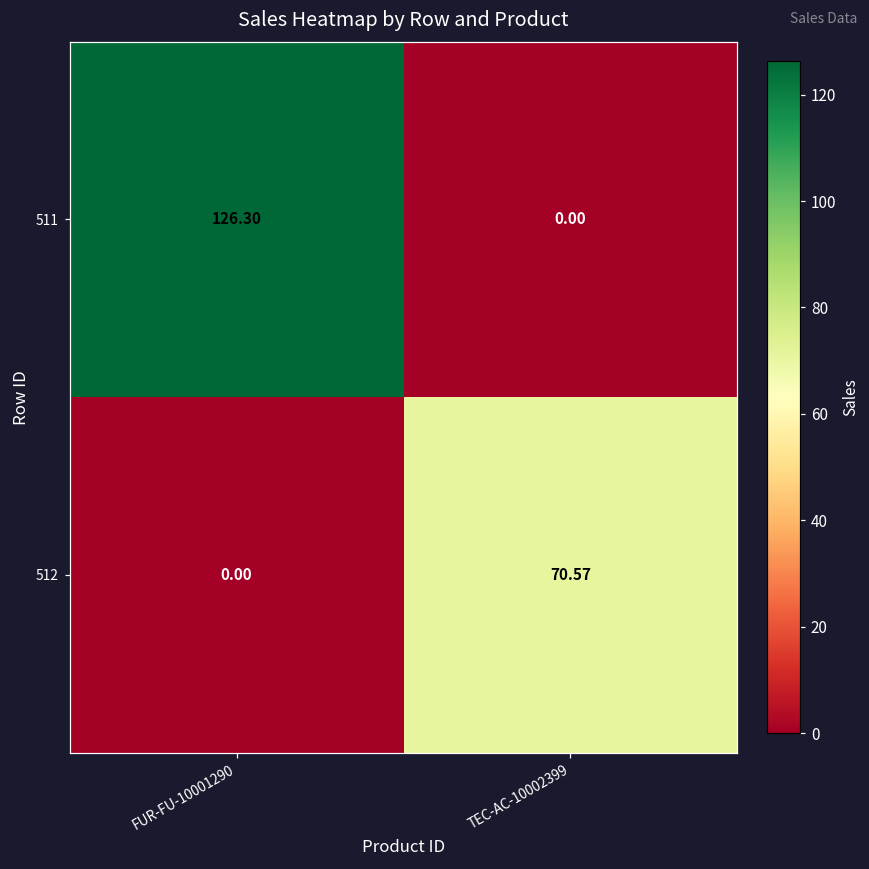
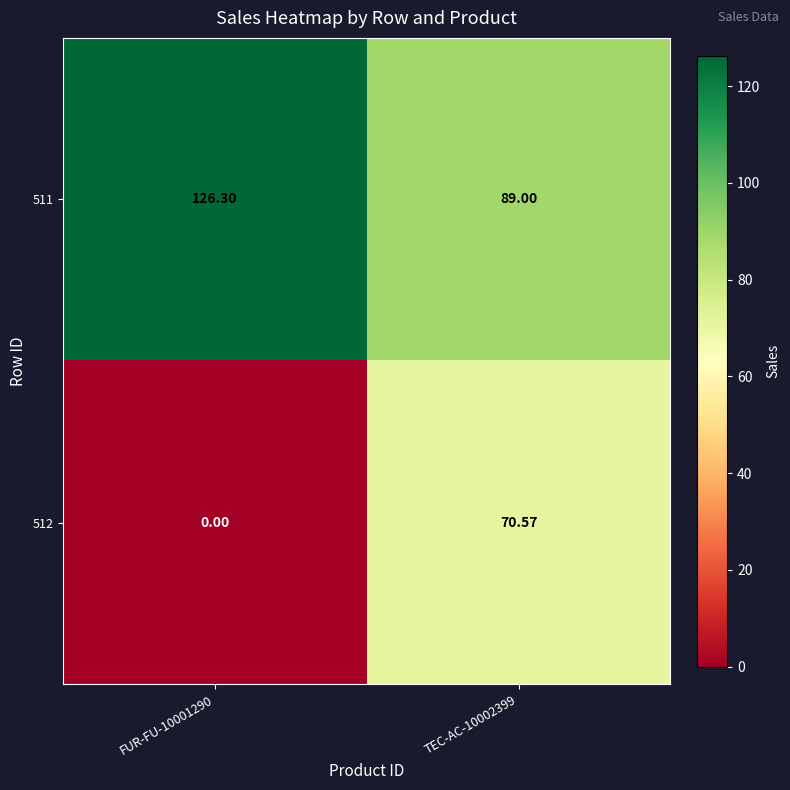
  {
    "511": {
      "FUR-FU-10001290": 126.30,
-     "TEC-AC-10002399": 0.00
+     "TEC-AC-10002399": 89.00
    },
    "512": {
      "FUR-FU-10001290": 0.00,
      "TEC-AC-10002399": 70.57
    }
  }
